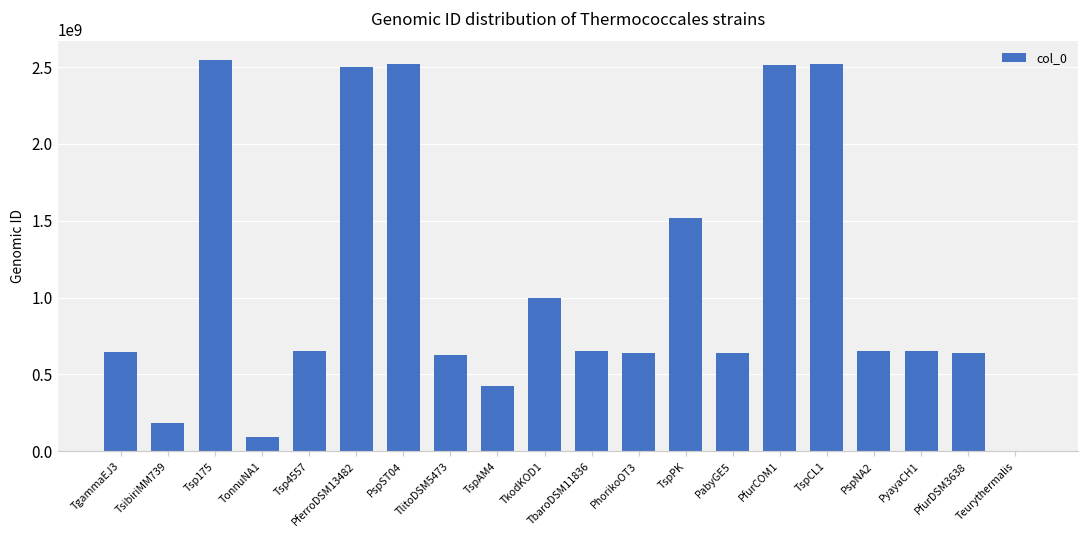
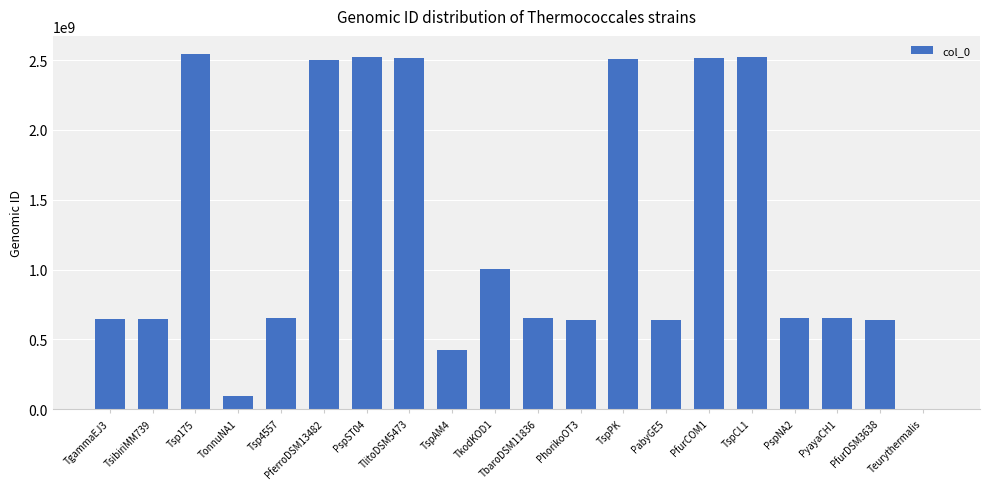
  {
    "TgammaEJ3": 640000000,
-   "TsibiriMM739": 180000000,
+   "TsibiriMM739": 640000000,
    "Tsp175": 2550000000,
    "TonnuNA1": 90000000,
    "Tsp4557": 650000000,
    "PferroDSM13482": 2500000000,
    "PspST04": 2520000000,
-   "TlitoDSM5473": 630000000,
+   "TlitoDSM5473": 2510000000,
    "TspAM4": 430000000,
    "TkodKOD1": 1000000000,
    "TbaroDSM11836": 650000000,
    "PhorikoOT3": 640000000,
-   "TspPK": 1520000000,
+   "TspPK": 2510000000,
    "PabyGE5": 640000000,
    "PfurCOM1": 2520000000,
    "TspCL1": 2520000000,
    "PspNA2": 650000000,
    "PyayaCH1": 650000000,
    "PfurDSM3638": 640000000
  }
